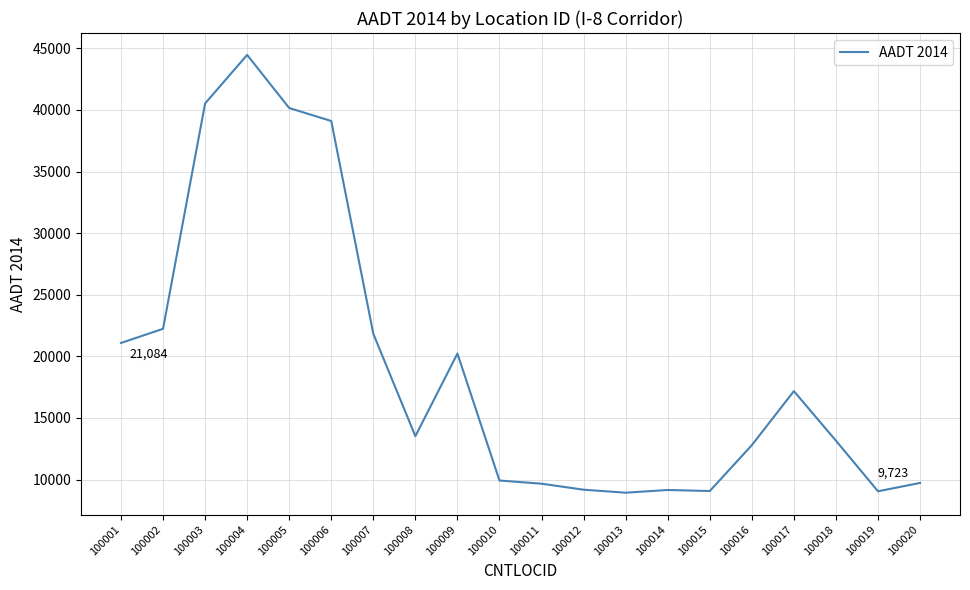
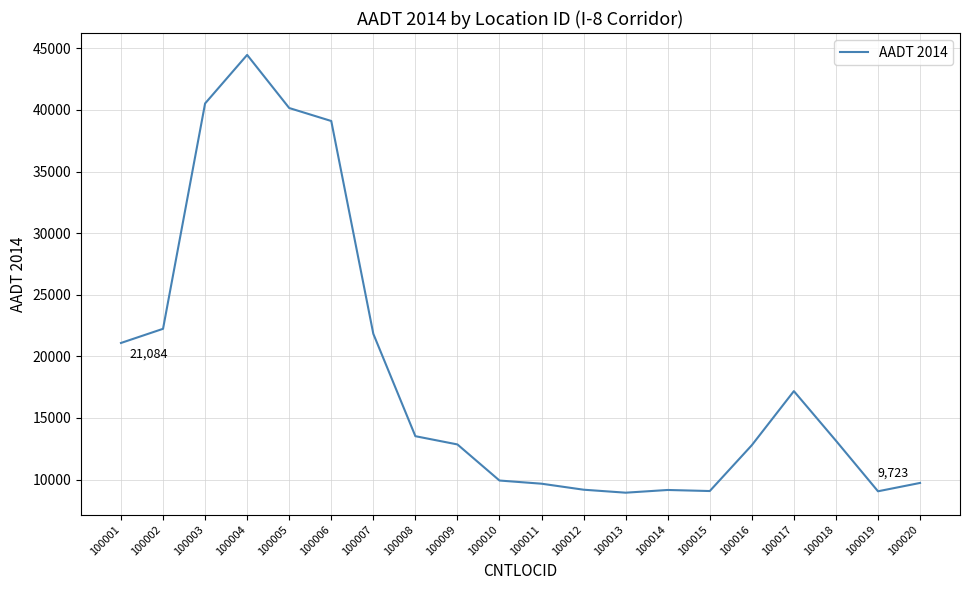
  {
    "100002": 22200,
    "100003": 40500,
    "100004": 44500,
    "100005": 40200,
    "100006": 39100,
    "100007": 21800,
    "100008": 13500,
-   "100009": 20200,
+   "100009": 12800,
    "100010": 9900,
    "100011": 9700,
    "100012": 9200,
    "100013": 8900,
    "100014": 9200,
    "100015": 9100,
    "100016": 12800,
    "100017": 17200,
    "100018": 13200
  }
